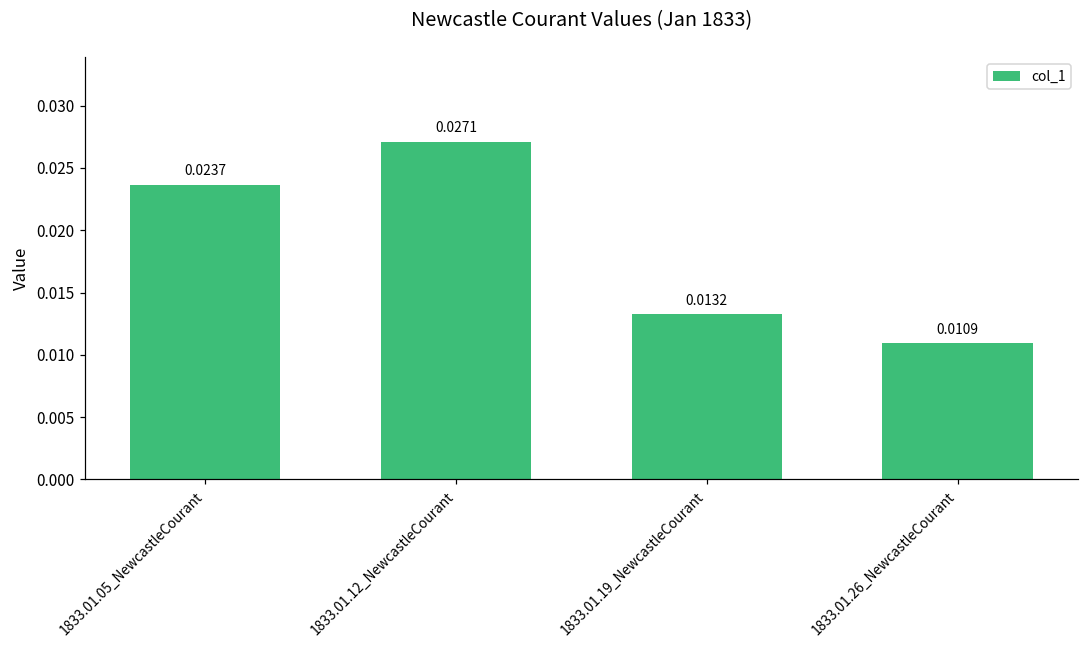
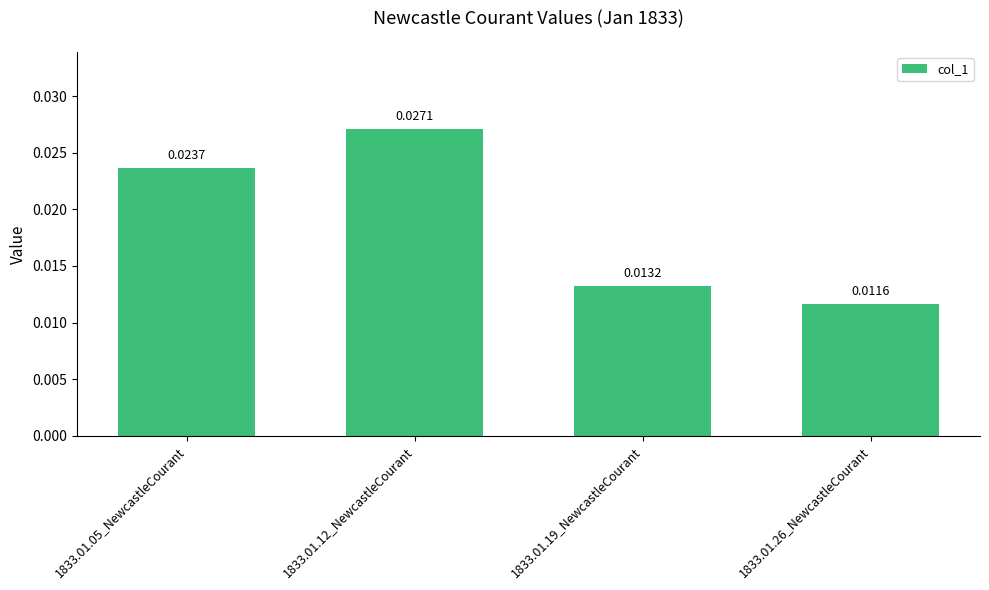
  {
    "1833.01.05_NewcastleCourant": 0.0237,
    "1833.01.12_NewcastleCourant": 0.0271,
    "1833.01.19_NewcastleCourant": 0.0132,
-   "1833.01.26_NewcastleCourant": 0.0109
+   "1833.01.26_NewcastleCourant": 0.0116
  }
